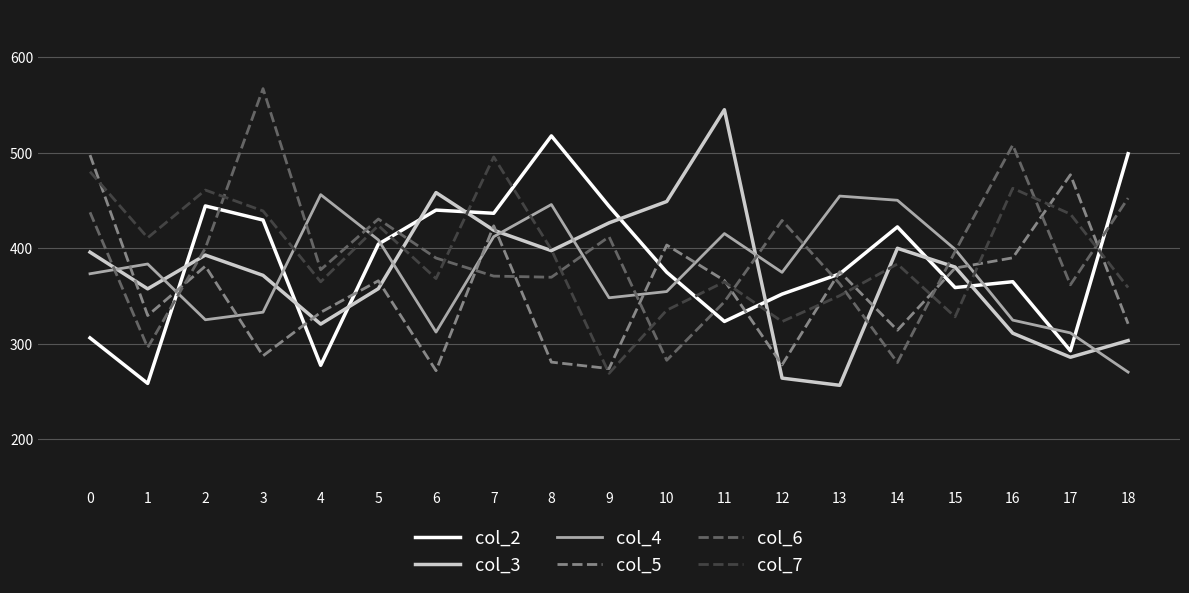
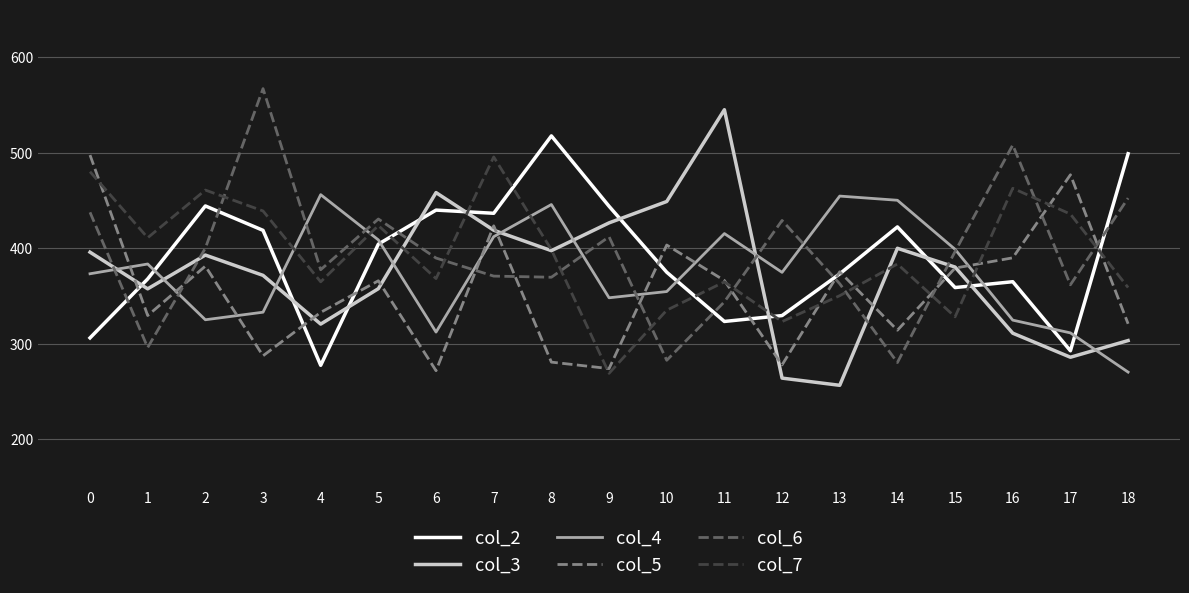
  {
    "col_2": {
      "0": 310,
-     "1": 260,
+     "1": 370,
      "2": 440,
-     "3": 430,
+     "3": 420,
      "4": 280,
      "5": 400,
      "6": 440,
      "7": 440,
      "8": 520,
      "9": 440,
      "10": 370,
      "11": 320,
-     "12": 350,
+     "12": 330,
      "14": 420,
      "15": 360,
      "16": 370,
      "17": 290,
      "18": 500
    }
  }
